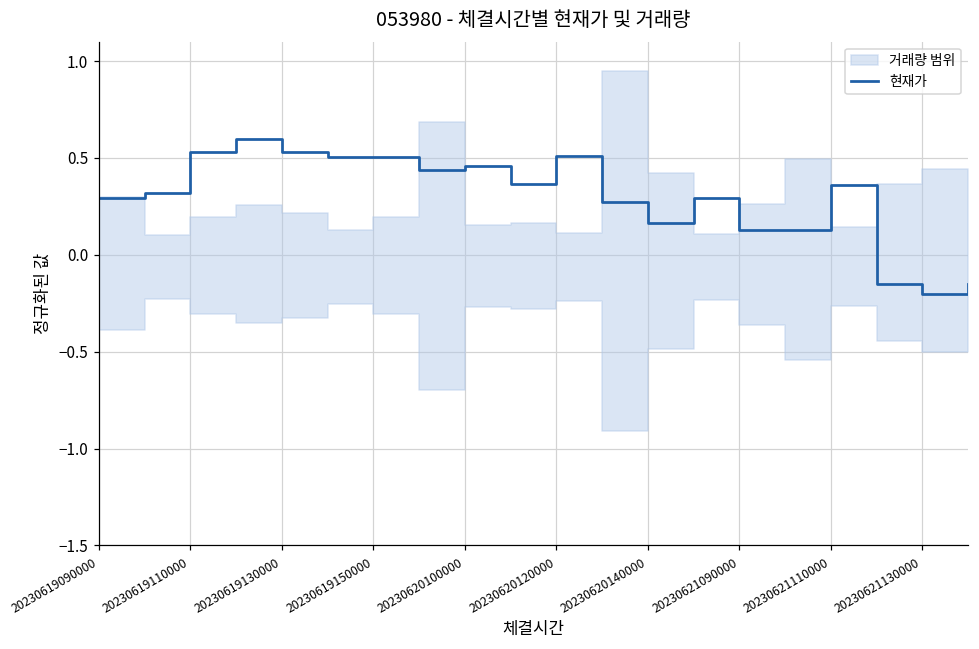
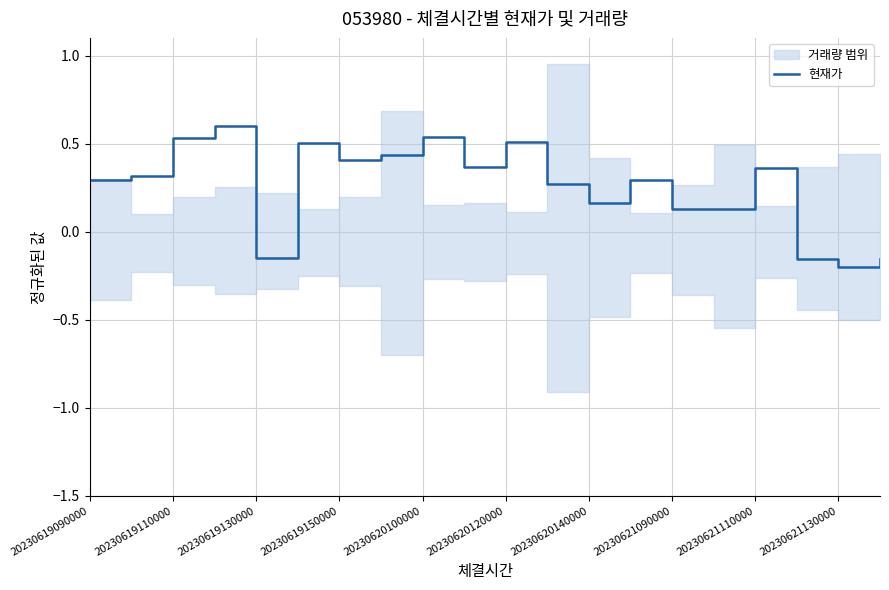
  {
    "현재가": {
      "20230619110000": 0.53,
-     "20230619130000": 0.53,
-     "20230619150000": 0.51,
-     "20230620100000": 0.46,
+     "20230619130000": -0.15,
+     "20230619150000": 0.41,
+     "20230620100000": 0.54,
      "20230620120000": 0.51,
      "20230620140000": 0.16,
      "20230621090000": 0.13,
      "20230621110000": 0.36,
      "20230621130000": -0.20
    }
  }
